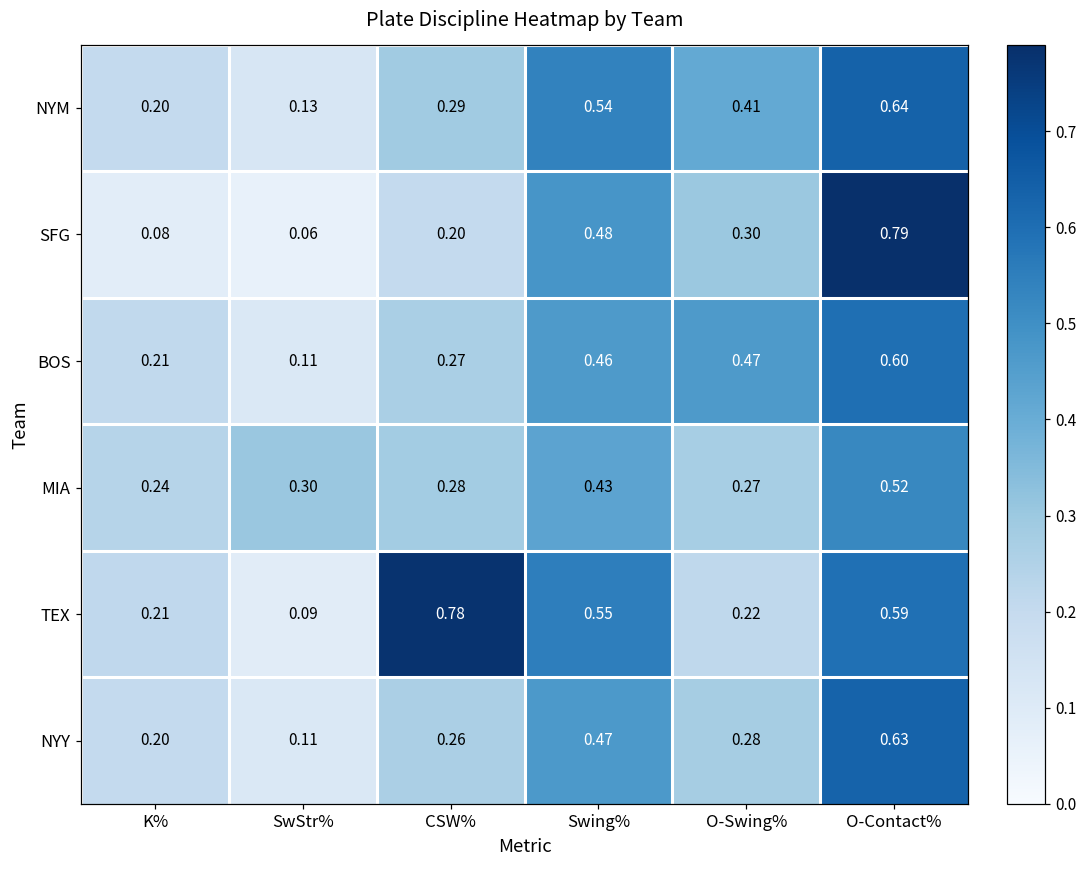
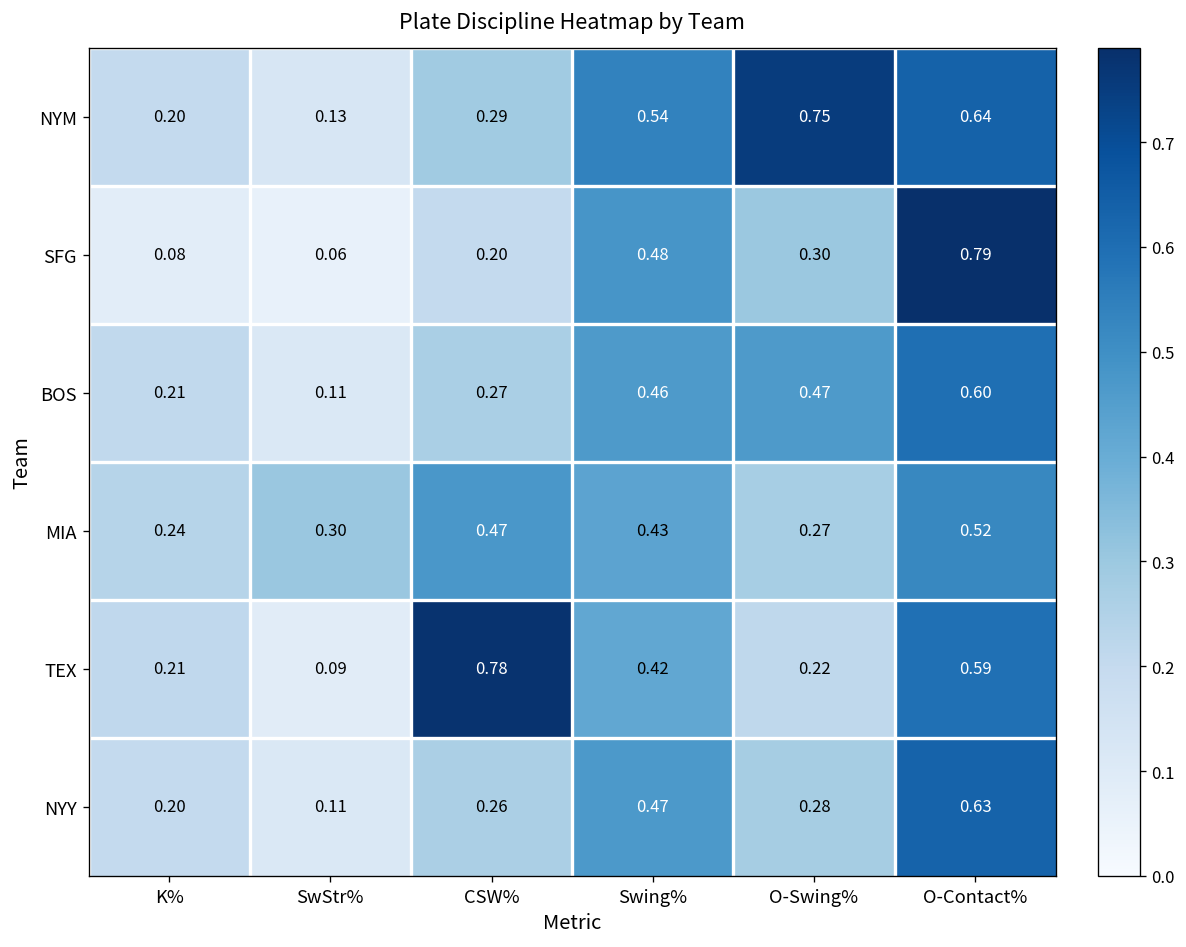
  {
    "NYM": {
      "K%": 0.20,
      "SwStr%": 0.13,
      "CSW%": 0.29,
      "Swing%": 0.54,
-     "O-Swing%": 0.41,
+     "O-Swing%": 0.75,
      "O-Contact%": 0.64
    },
    "SFG": {
      "K%": 0.08,
      "SwStr%": 0.06,
      "CSW%": 0.20,
      "Swing%": 0.48,
      "O-Swing%": 0.30,
      "O-Contact%": 0.79
    },
    "BOS": {
      "K%": 0.21,
      "SwStr%": 0.11,
      "CSW%": 0.27,
      "Swing%": 0.46,
      "O-Swing%": 0.47,
      "O-Contact%": 0.60
    },
    "MIA": {
      "K%": 0.24,
      "SwStr%": 0.30,
-     "CSW%": 0.28,
+     "CSW%": 0.47,
      "Swing%": 0.43,
      "O-Swing%": 0.27,
      "O-Contact%": 0.52
    },
    "TEX": {
      "K%": 0.21,
      "SwStr%": 0.09,
      "CSW%": 0.78,
-     "Swing%": 0.55,
+     "Swing%": 0.42,
      "O-Swing%": 0.22,
      "O-Contact%": 0.59
    },
    "NYY": {
      "K%": 0.20,
      "SwStr%": 0.11,
      "CSW%": 0.26,
      "Swing%": 0.47,
      "O-Swing%": 0.28,
      "O-Contact%": 0.63
    }
  }
